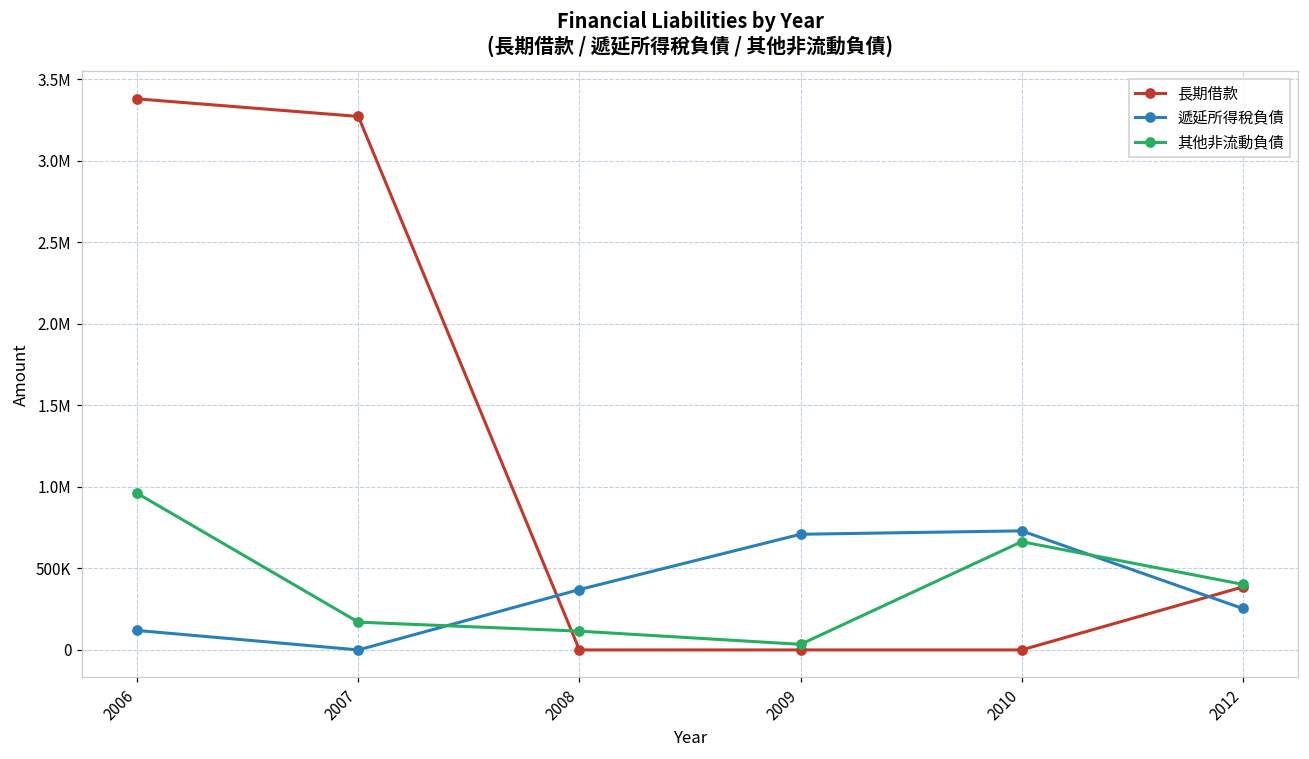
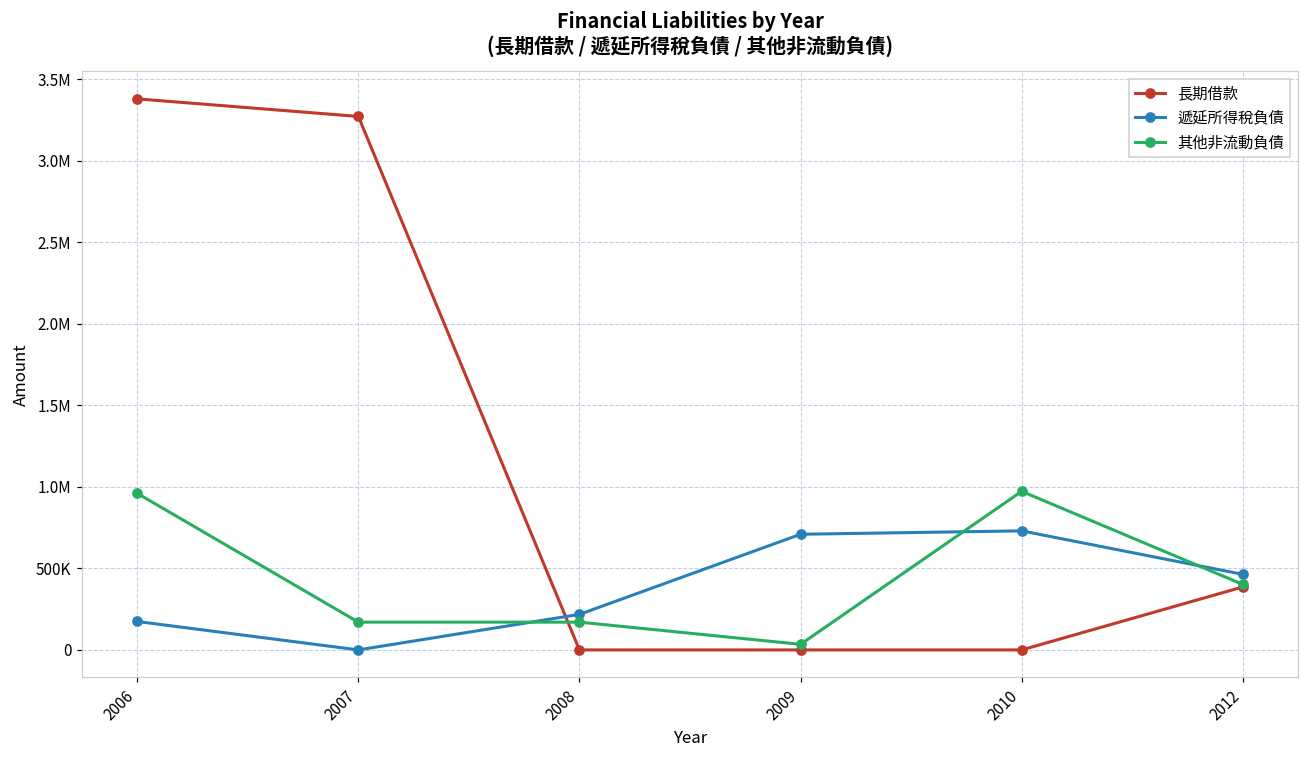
  {
    "長期借款": {
      "2006": 3380000,
      "2007": 3270000,
      "2008": 0,
      "2009": 0,
      "2010": 0
    },
    "遞延所得稅負債": {
-     "2006": 120000,
+     "2006": 170000,
      "2007": 0,
-     "2008": 370000,
+     "2008": 220000,
      "2009": 710000,
      "2010": 730000,
-     "2012": 250000
+     "2012": 460000
    },
    "其他非流動負債": {
      "2006": 960000,
      "2007": 170000,
-     "2008": 120000,
+     "2008": 170000,
      "2009": 30000,
-     "2010": 660000
+     "2010": 970000
    }
  }
